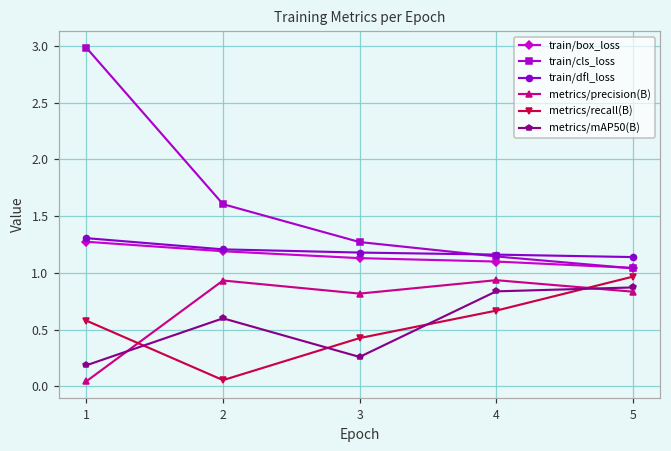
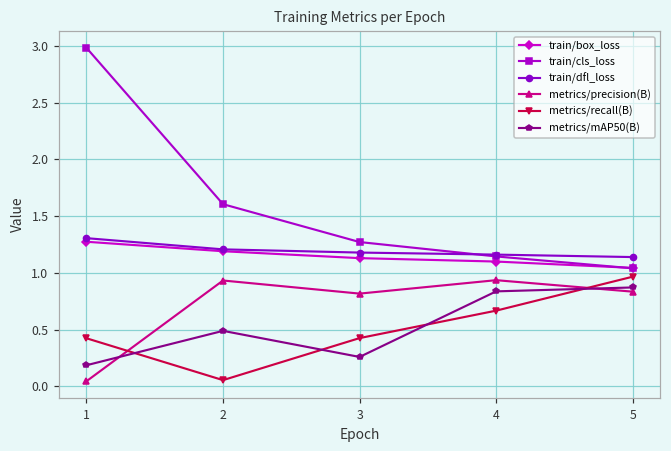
  {
    "metrics/precision(B)": {
      "1": 0.04,
      "2": 0.93,
      "3": 0.82,
      "4": 0.94,
      "5": 0.83
    },
    "metrics/recall(B)": {
-     "1": 0.58,
+     "1": 0.42,
      "2": 0.05,
      "3": 0.42,
      "4": 0.67,
      "5": 0.97
    },
    "metrics/mAP50(B)": {
      "1": 0.19,
-     "2": 0.60,
+     "2": 0.49,
      "3": 0.26,
      "4": 0.84,
      "5": 0.87
    }
  }
